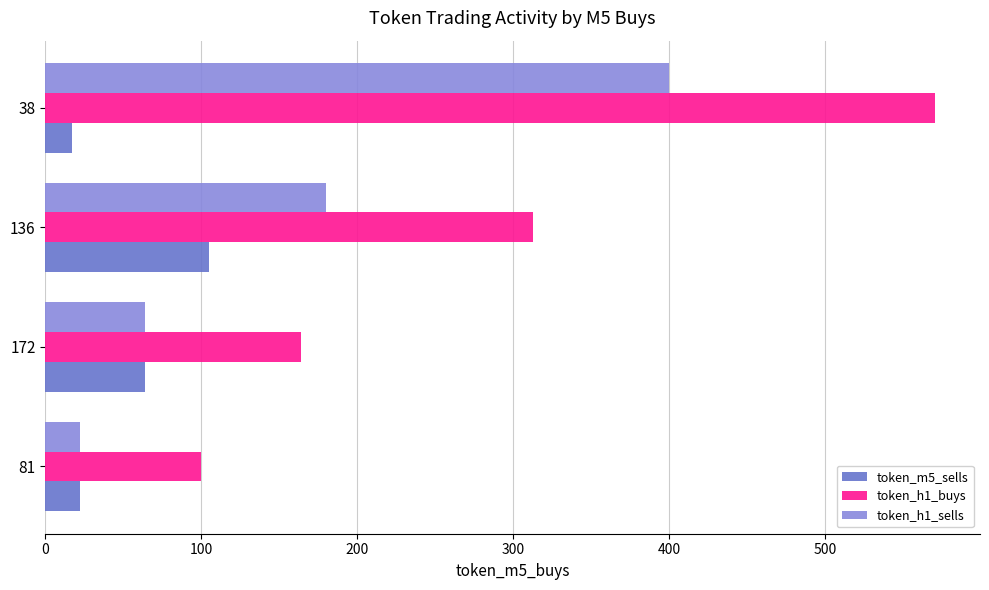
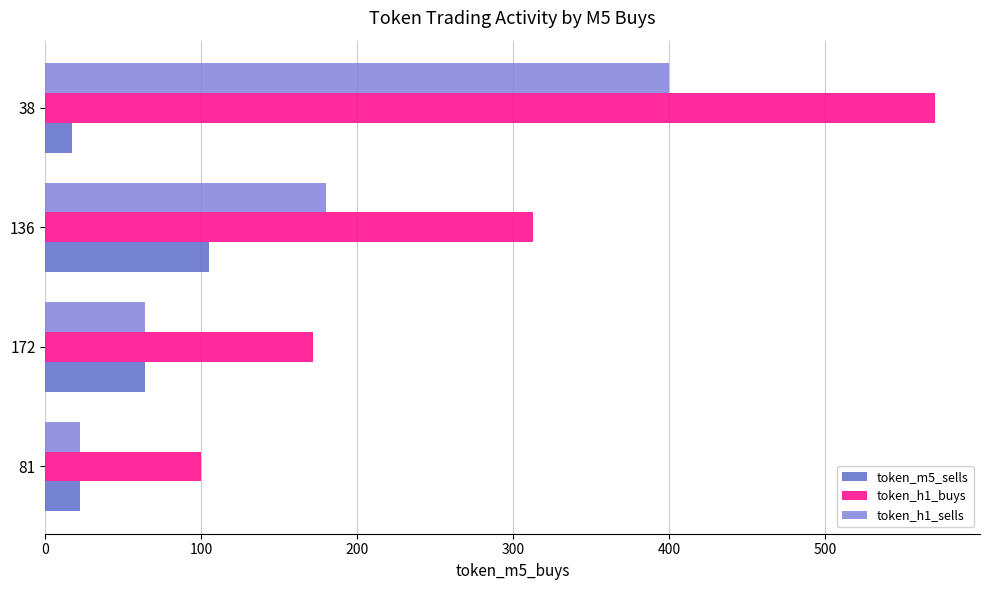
  {
    "token_h1_buys": {
      "38": 571,
      "136": 313,
-     "172": 164,
+     "172": 172,
      "81": 100
    }
  }
